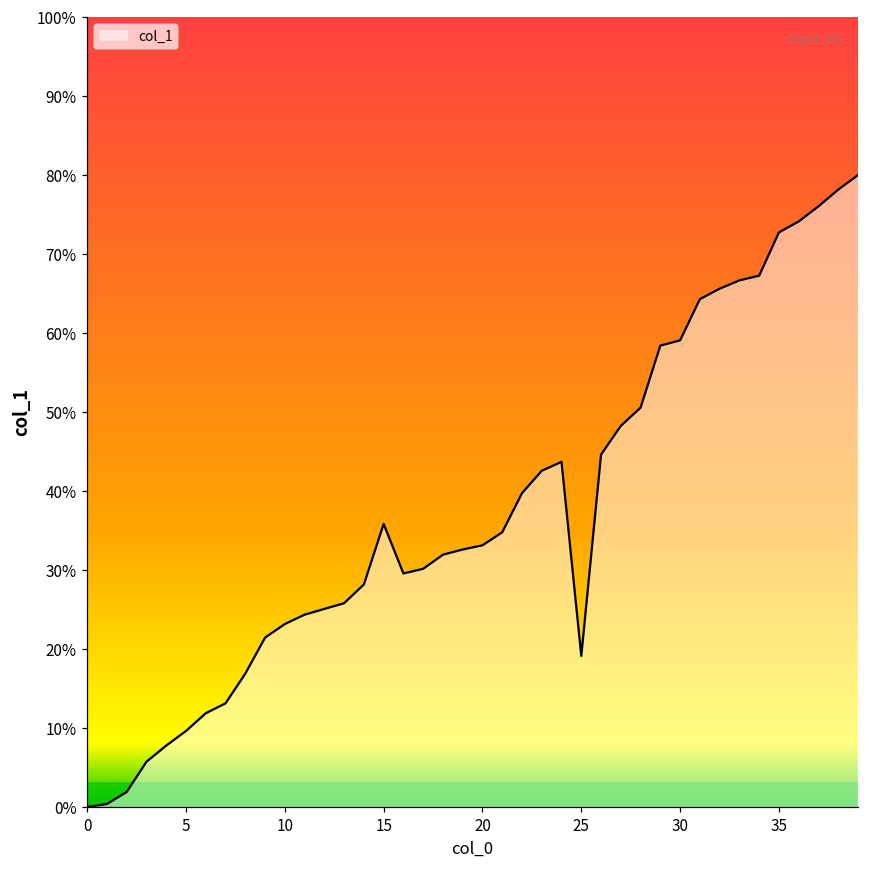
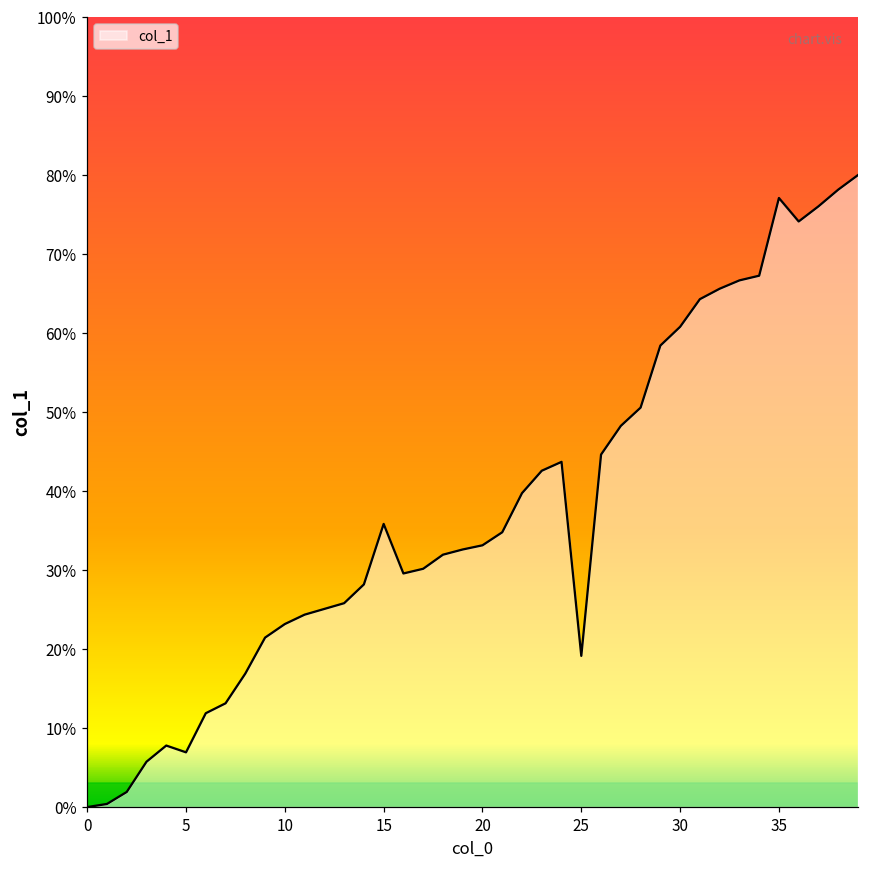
  {
    "0": "0%",
-   "5": "10%",
+   "5": "7%",
    "10": "23%",
    "15": "36%",
    "20": "33%",
    "25": "19%",
-   "30": "59%",
-   "35": "73%"
+   "30": "61%",
+   "35": "77%"
  }
